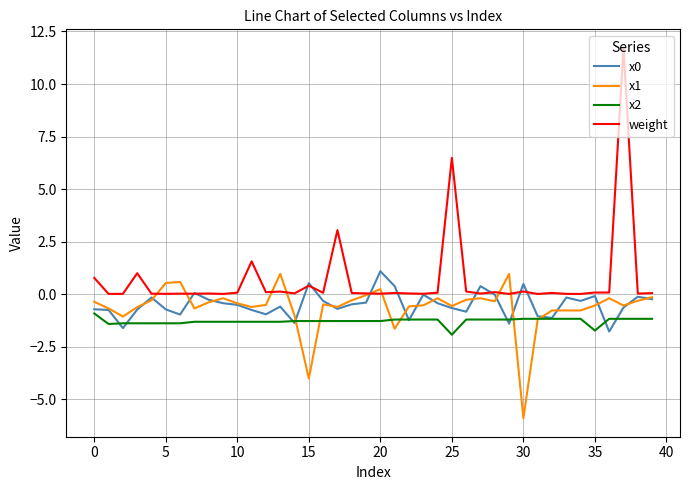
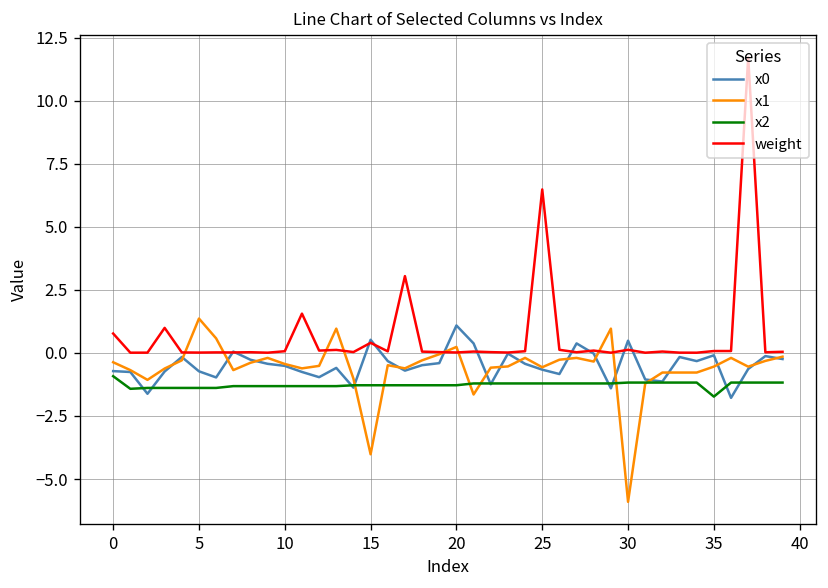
  {
    "x0": {
      "0": -0.7,
      "5": -0.7,
      "15": 0.5,
      "20": 1.1,
      "30": 0.5,
      "35": -0.1
    },
    "x1": {
      "0": -0.4,
-     "5": 0.5,
+     "5": 1.4,
      "15": -4.0,
      "20": 0.2,
      "30": -5.9,
      "35": -0.5
    },
    "x2": {
      "0": -0.9,
      "5": -1.4,
      "10": -1.3,
      "15": -1.3,
      "20": -1.3,
-     "25": -1.9,
+     "25": -1.2,
      "30": -1.2,
      "35": -1.7
    },
    "weight": {
      "0": 0.8,
      "5": 0.0,
      "10": 0.1,
      "15": 0.4,
      "20": 0.0,
      "25": 6.5,
      "30": 0.1,
      "35": 0.1
    }
  }
